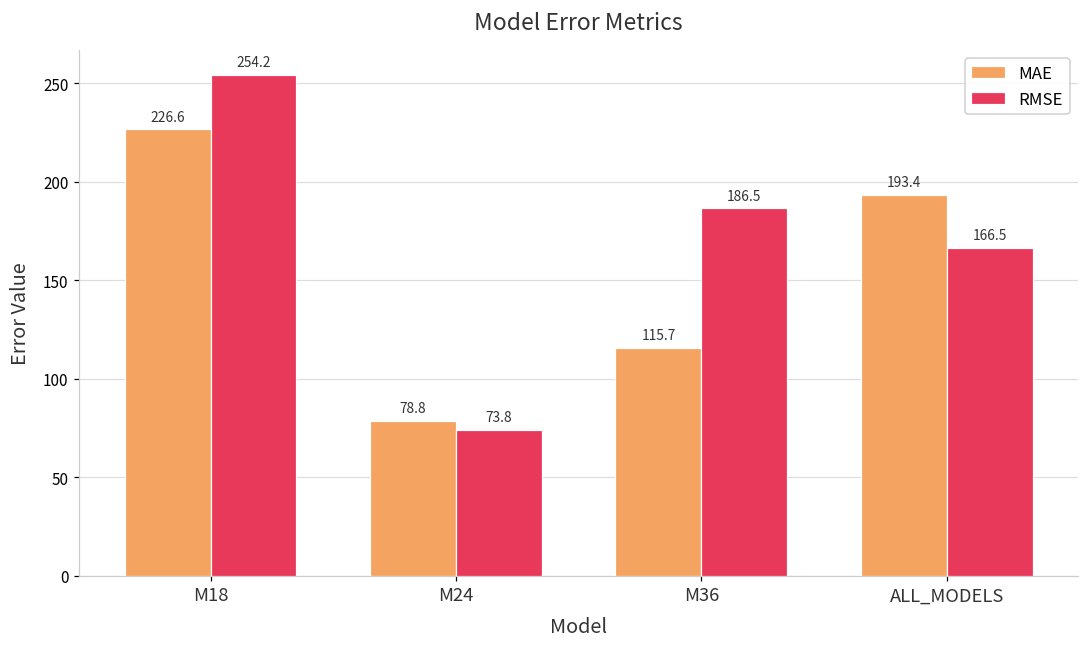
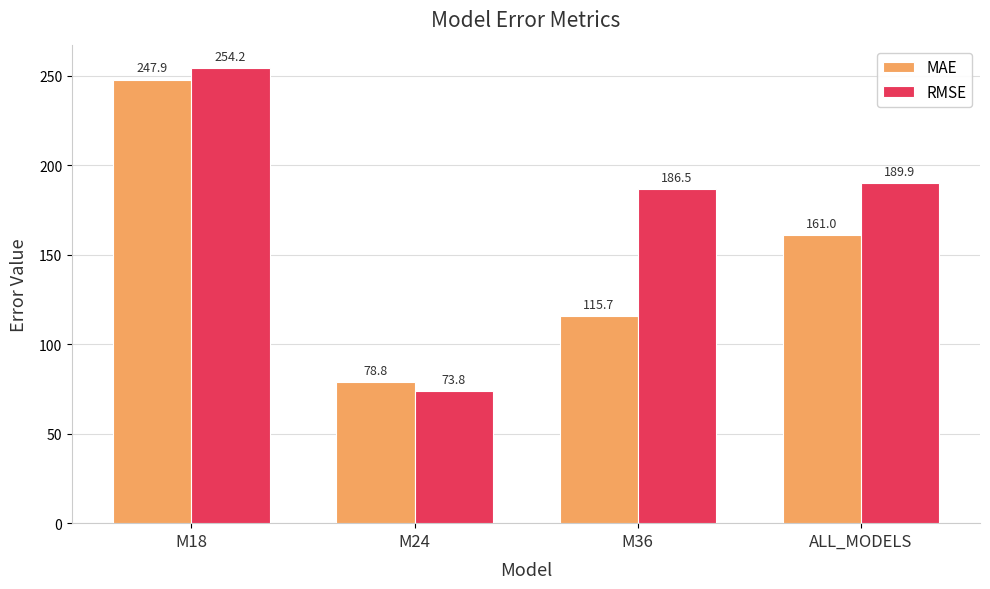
  {
    "MAE": {
-     "M18": 226.6,
+     "M18": 247.9,
      "M24": 78.8,
      "M36": 115.7,
-     "ALL_MODELS": 193.4
+     "ALL_MODELS": 161.0
    },
    "RMSE": {
      "M18": 254.2,
      "M24": 73.8,
      "M36": 186.5,
-     "ALL_MODELS": 166.5
+     "ALL_MODELS": 189.9
    }
  }
